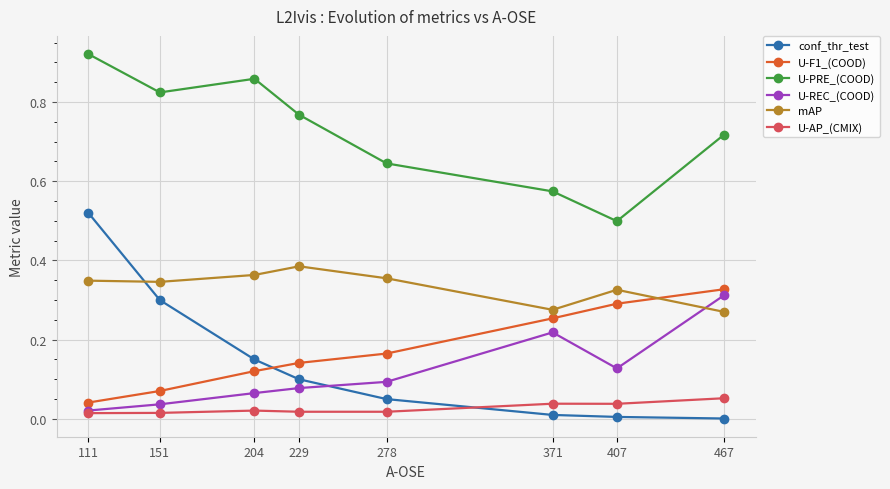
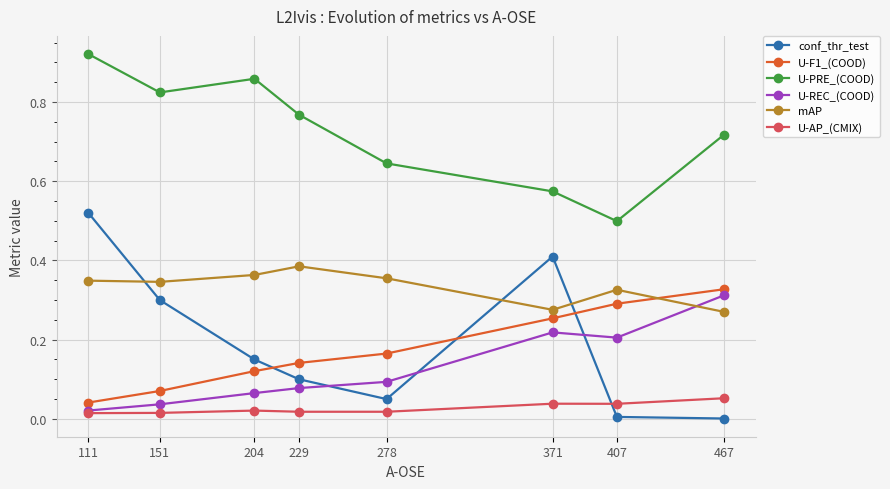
  {
    "conf_thr_test": {
      "111": 0.52,
      "151": 0.30,
      "204": 0.15,
      "229": 0.10,
      "278": 0.05,
-     "371": 0.01,
+     "371": 0.41,
      "407": 0.01,
      "467": 0.00
    },
    "U-PRE_(COOD)": {
      "111": 0.92,
      "151": 0.82,
      "204": 0.86,
      "229": 0.77,
      "278": 0.65,
      "371": 0.57,
      "407": 0.50,
      "467": 0.72
    },
    "U-REC_(COOD)": {
      "111": 0.02,
      "151": 0.04,
      "204": 0.07,
      "229": 0.08,
      "278": 0.09,
      "371": 0.22,
-     "407": 0.13,
+     "407": 0.21,
      "467": 0.31
    },
    "mAP": {
      "111": 0.35,
      "151": 0.35,
      "204": 0.36,
      "229": 0.39,
      "278": 0.36,
      "371": 0.28,
      "407": 0.33,
      "467": 0.27
    }
  }
